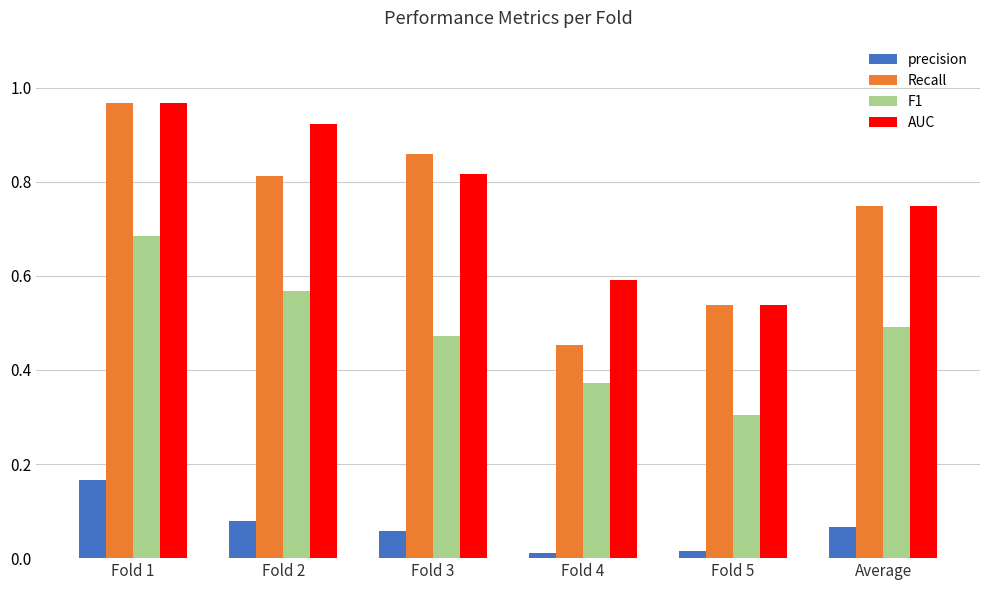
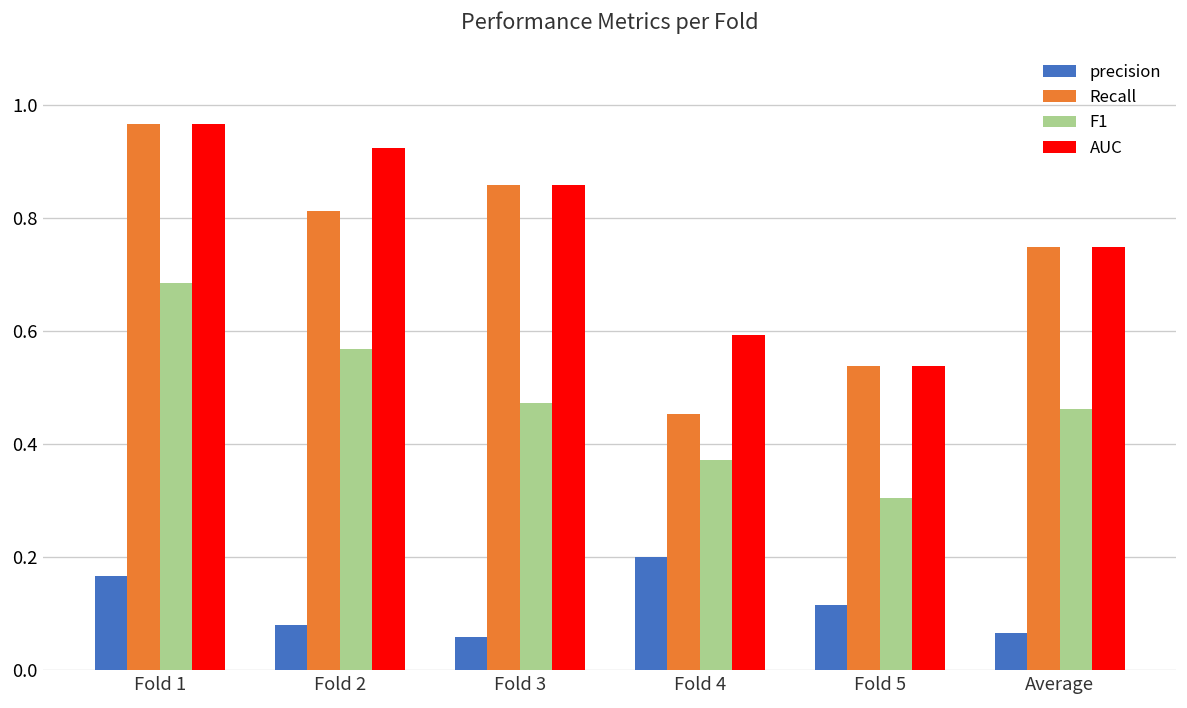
  {
    "precision": {
      "Fold 1": 0.17,
      "Fold 2": 0.08,
      "Fold 3": 0.06,
-     "Fold 4": 0.01,
-     "Fold 5": 0.01,
+     "Fold 4": 0.20,
+     "Fold 5": 0.12,
      "Average": 0.07
    },
    "Recall": {
      "Fold 1": 0.97,
      "Fold 2": 0.81,
      "Fold 3": 0.86,
      "Fold 4": 0.45,
      "Fold 5": 0.54,
      "Average": 0.75
    },
    "F1": {
      "Fold 1": 0.68,
      "Fold 2": 0.57,
      "Fold 3": 0.47,
      "Fold 4": 0.37,
      "Fold 5": 0.30,
-     "Average": 0.49
+     "Average": 0.46
    },
    "AUC": {
      "Fold 1": 0.97,
      "Fold 2": 0.92,
-     "Fold 3": 0.82,
+     "Fold 3": 0.86,
      "Fold 4": 0.59,
      "Fold 5": 0.54,
      "Average": 0.75
    }
  }
